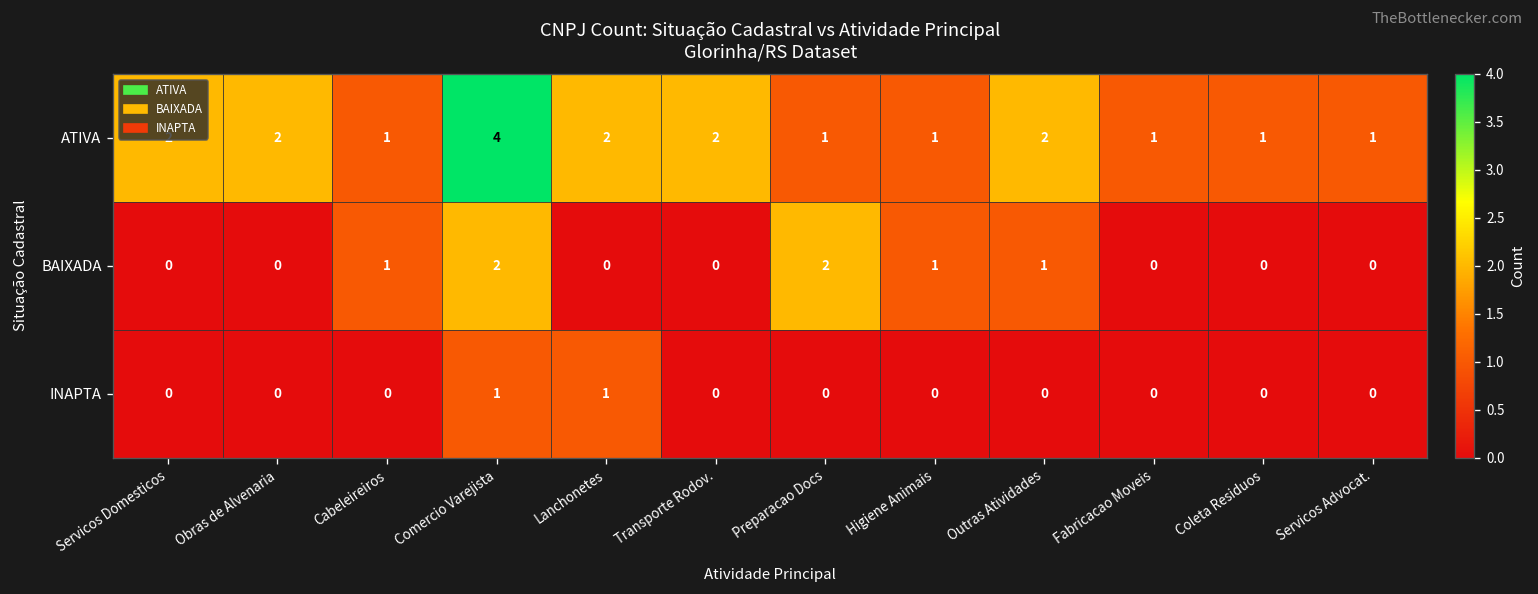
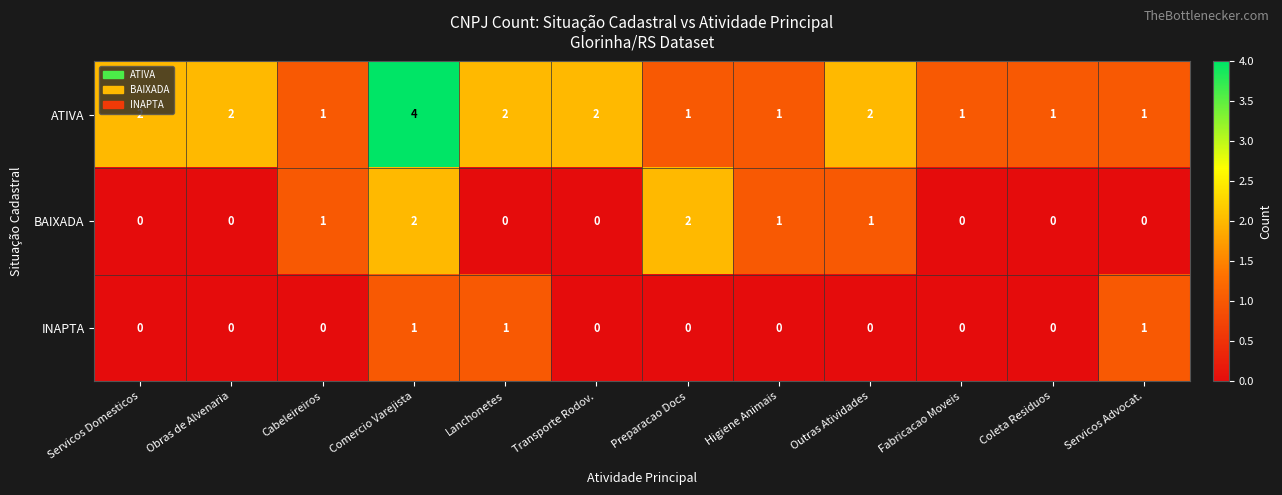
  {
    "ATIVA": {
      "Obras de Alvenaria": 2,
      "Cabeleireiros": 1,
      "Comercio Varejista": 4,
      "Lanchonetes": 2,
      "Transporte Rodov.": 2,
      "Preparacao Docs": 1,
      "Higiene Animais": 1,
      "Outras Atividades": 2,
      "Fabricacao Moveis": 1,
      "Coleta Residuos": 1,
      "Servicos Advocat.": 1
    },
    "BAIXADA": {
      "Servicos Domesticos": 0,
      "Obras de Alvenaria": 0,
      "Cabeleireiros": 1,
      "Comercio Varejista": 2,
      "Lanchonetes": 0,
      "Transporte Rodov.": 0,
      "Preparacao Docs": 2,
      "Higiene Animais": 1,
      "Outras Atividades": 1,
      "Fabricacao Moveis": 0,
      "Coleta Residuos": 0,
      "Servicos Advocat.": 0
    },
    "INAPTA": {
      "Servicos Domesticos": 0,
      "Obras de Alvenaria": 0,
      "Cabeleireiros": 0,
      "Comercio Varejista": 1,
      "Lanchonetes": 1,
      "Transporte Rodov.": 0,
      "Preparacao Docs": 0,
      "Higiene Animais": 0,
      "Outras Atividades": 0,
      "Fabricacao Moveis": 0,
      "Coleta Residuos": 0,
-     "Servicos Advocat.": 0
+     "Servicos Advocat.": 1
    }
  }
